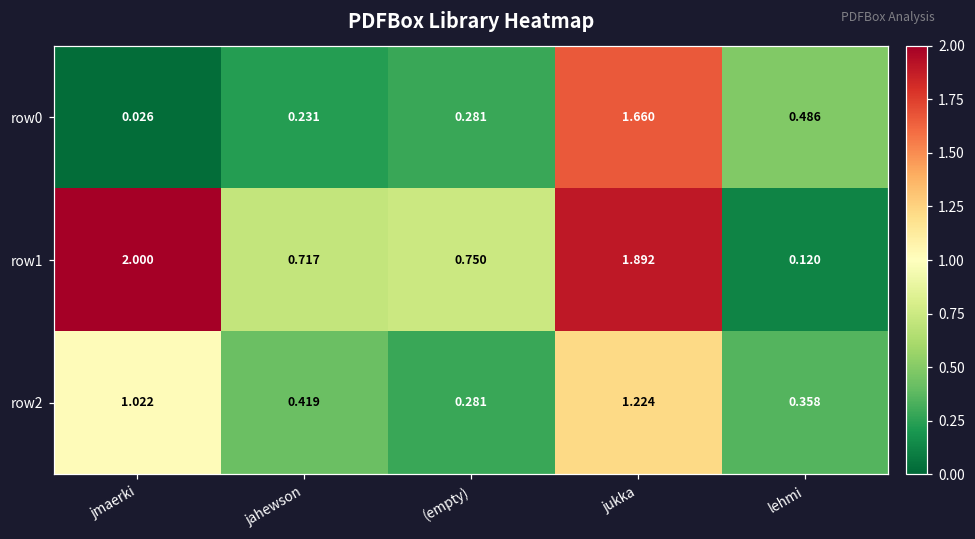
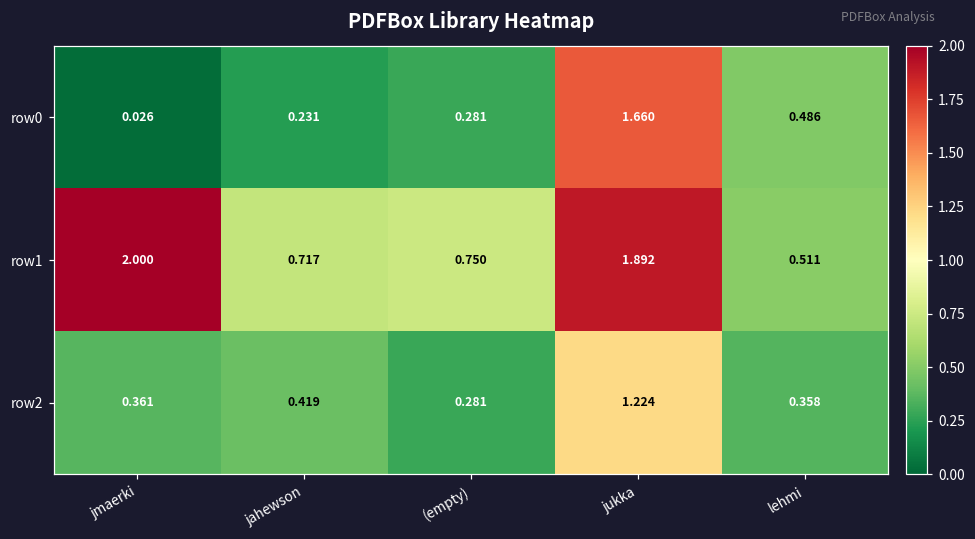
  {
    "row0": {
      "jmaerki": 0.026,
      "jahewson": 0.231,
      "(empty)": 0.281,
      "jukka": 1.660,
      "lehmi": 0.486
    },
    "row1": {
      "jmaerki": 2.000,
      "jahewson": 0.717,
      "(empty)": 0.750,
      "jukka": 1.892,
-     "lehmi": 0.120
+     "lehmi": 0.511
    },
    "row2": {
-     "jmaerki": 1.022,
+     "jmaerki": 0.361,
      "jahewson": 0.419,
      "(empty)": 0.281,
      "jukka": 1.224,
      "lehmi": 0.358
    }
  }
